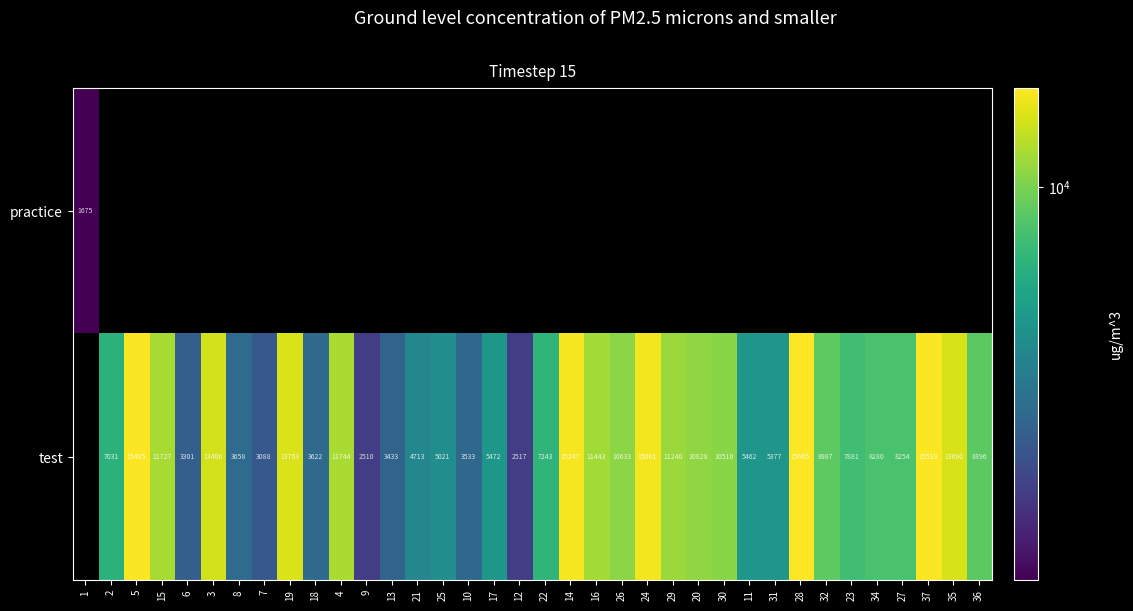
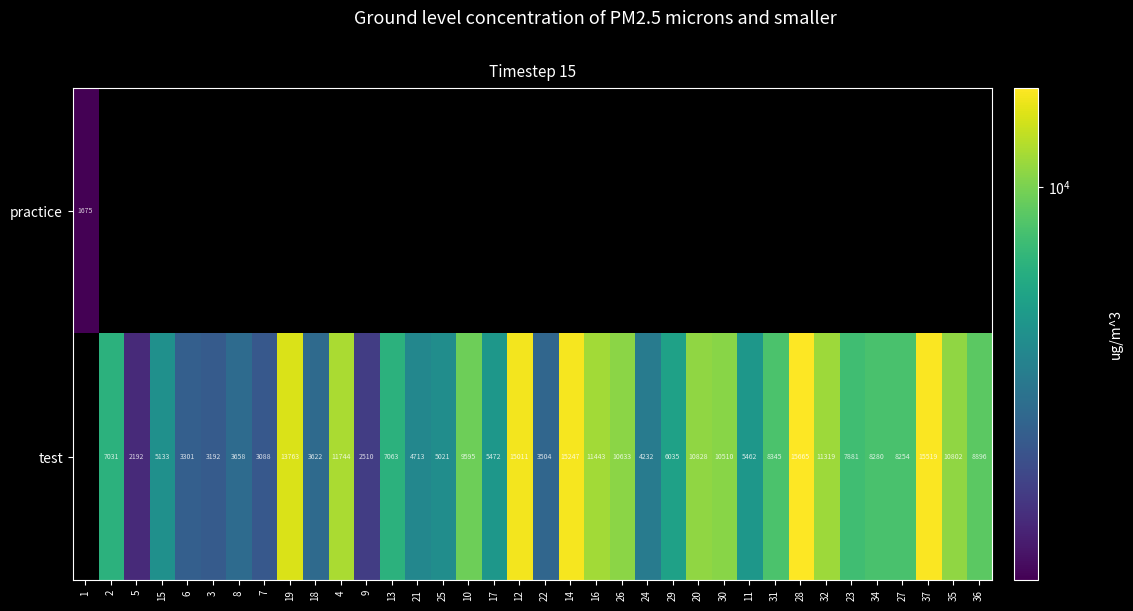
  {
    "practice": {
      "1": 1675
    },
    "test": {
      "2": 7031,
-     "5": 15405,
-     "15": 11727,
+     "5": 2192,
+     "15": 5133,
      "6": 3301,
-     "3": 13406,
+     "3": 3192,
      "8": 3658,
      "7": 3088,
      "19": 13763,
      "18": 3622,
      "4": 11744,
      "9": 2510,
-     "13": 3433,
+     "13": 7063,
      "21": 4713,
      "25": 5021,
-     "10": 3533,
+     "10": 9595,
      "17": 5472,
-     "12": 2517,
-     "22": 7243,
+     "12": 15011,
+     "22": 3504,
      "14": 15247,
      "16": 11443,
      "26": 10633,
-     "24": 15001,
-     "29": 11240,
+     "24": 4232,
+     "29": 6035,
      "20": 10828,
      "30": 10510,
      "11": 5462,
-     "31": 5377,
+     "31": 8345,
      "28": 15665,
-     "32": 8987,
+     "32": 11319,
      "23": 7881,
      "34": 8280,
      "27": 8254,
      "37": 15519,
-     "35": 13690,
+     "35": 10802,
      "36": 8896
    }
  }
